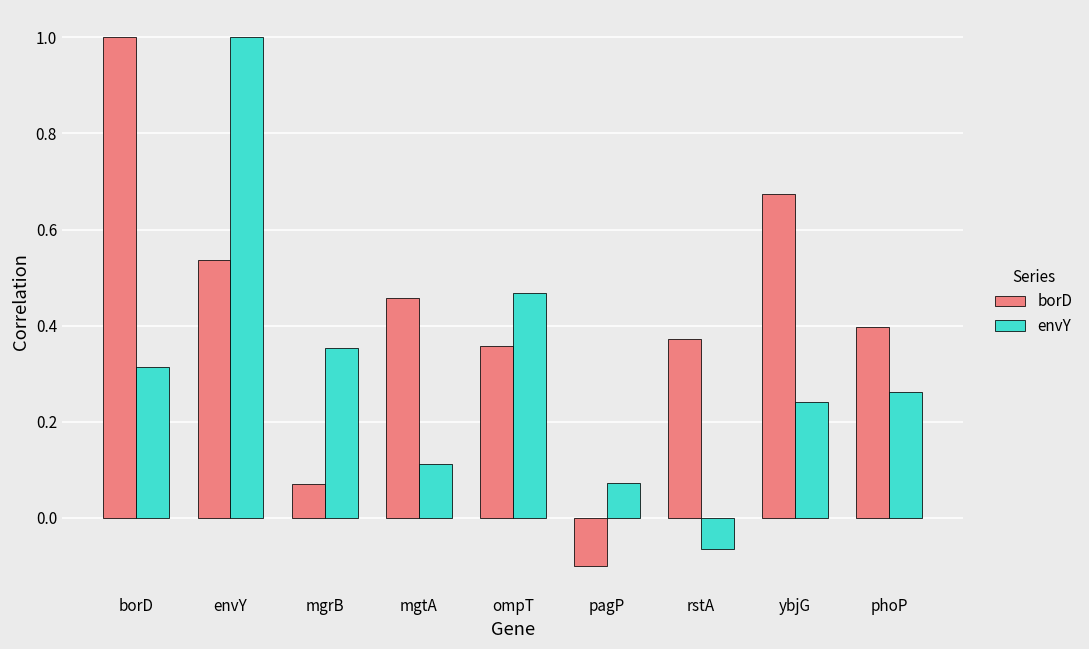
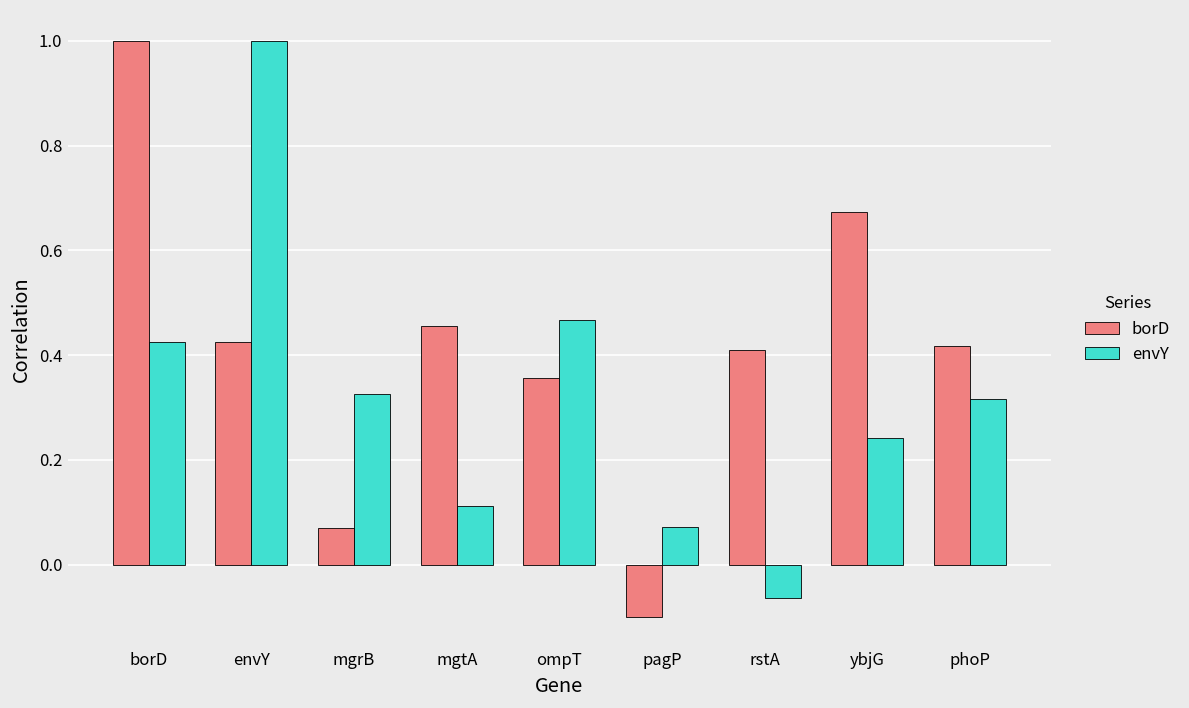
  {
    "borD": {
      "borD": 1.00,
-     "envY": 0.54,
+     "envY": 0.43,
      "mgrB": 0.07,
      "mgtA": 0.46,
      "ompT": 0.36,
      "pagP": -0.10,
-     "rstA": 0.37,
+     "rstA": 0.41,
      "ybjG": 0.67,
-     "phoP": 0.40
+     "phoP": 0.42
    },
    "envY": {
-     "borD": 0.31,
+     "borD": 0.43,
      "envY": 1.00,
-     "mgrB": 0.35,
+     "mgrB": 0.33,
      "mgtA": 0.11,
      "ompT": 0.47,
      "pagP": 0.07,
      "rstA": -0.06,
      "ybjG": 0.24,
-     "phoP": 0.26
+     "phoP": 0.32
    }
  }
